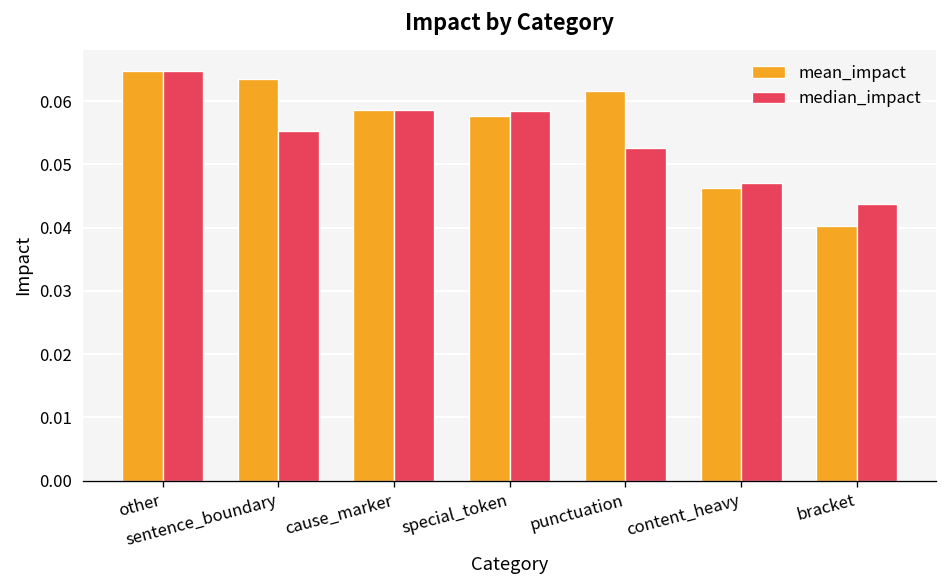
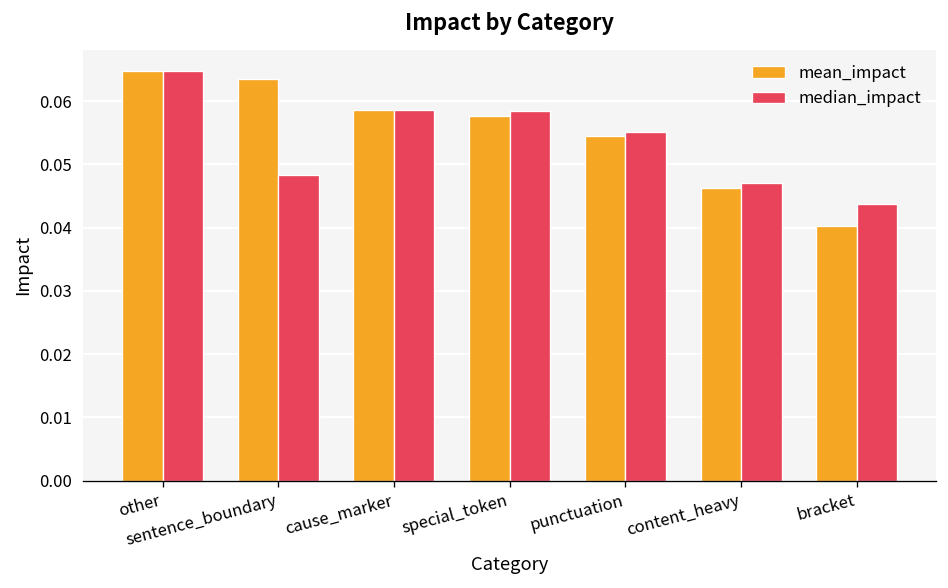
  {
    "mean_impact": {
      "other": 0.065,
      "sentence_boundary": 0.064,
      "cause_marker": 0.059,
      "special_token": 0.058,
-     "punctuation": 0.062,
+     "punctuation": 0.054,
      "content_heavy": 0.046,
      "bracket": 0.040
    },
    "median_impact": {
      "other": 0.065,
-     "sentence_boundary": 0.055,
+     "sentence_boundary": 0.048,
      "cause_marker": 0.059,
      "special_token": 0.058,
-     "punctuation": 0.053,
+     "punctuation": 0.055,
      "content_heavy": 0.047,
      "bracket": 0.044
    }
  }
